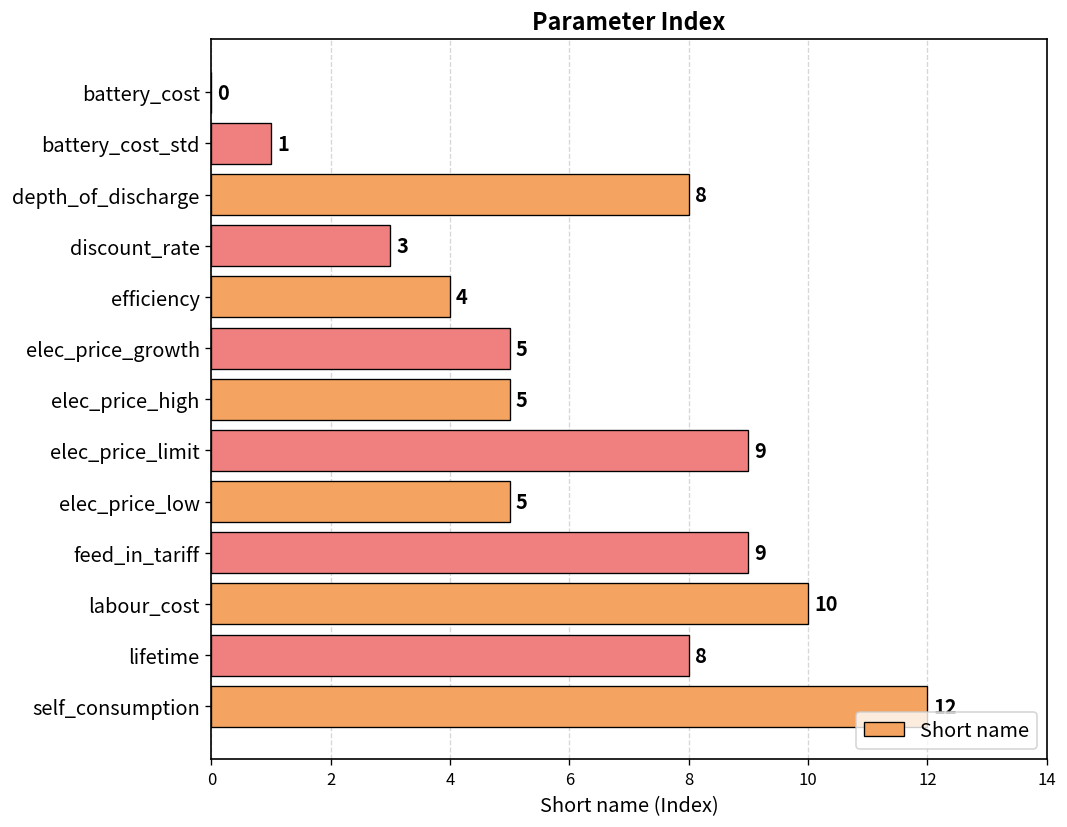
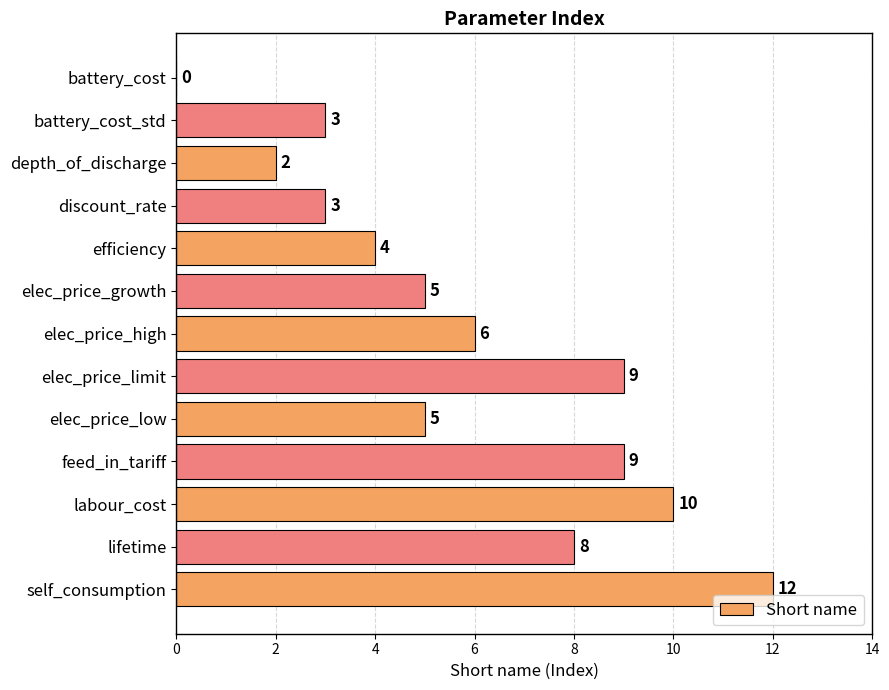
  {
    "battery_cost": 0,
-   "battery_cost_std": 1,
-   "depth_of_discharge": 8,
+   "battery_cost_std": 3,
+   "depth_of_discharge": 2,
    "discount_rate": 3,
    "efficiency": 4,
    "elec_price_growth": 5,
-   "elec_price_high": 5,
+   "elec_price_high": 6,
    "elec_price_limit": 9,
    "elec_price_low": 5,
    "feed_in_tariff": 9,
    "labour_cost": 10,
    "lifetime": 8
  }
